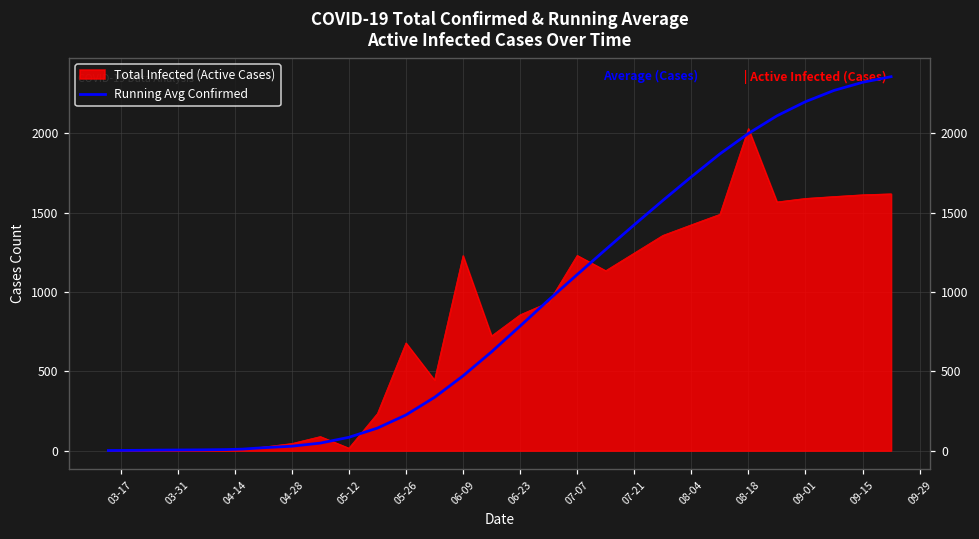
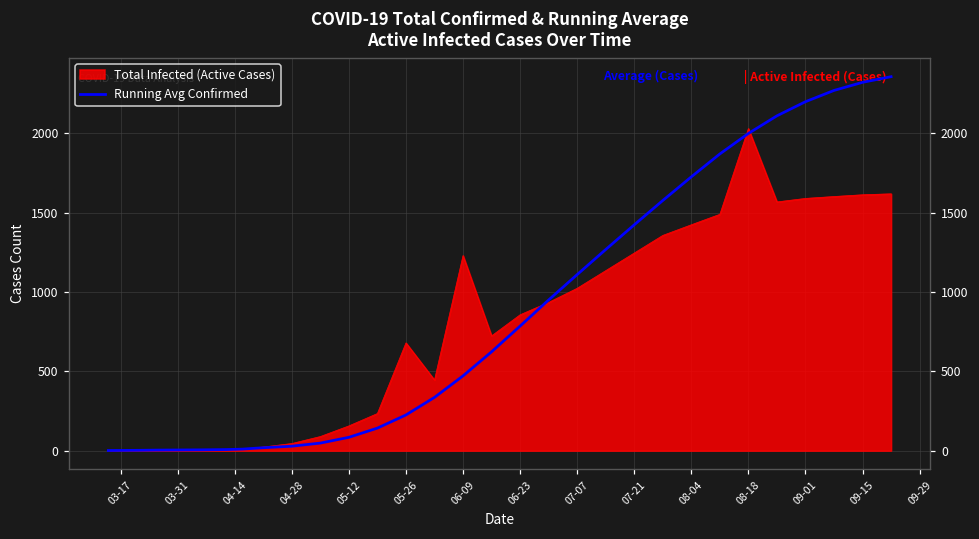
  {
    "Total Infected (Active Cases)": {
-     "05-12": 20,
+     "05-12": 160,
      "05-26": 680,
      "06-09": 1230,
      "06-23": 860,
-     "07-07": 1230,
+     "07-07": 1020,
      "07-21": 1250,
      "08-04": 1420,
      "08-18": 2030,
      "09-01": 1590,
      "09-15": 1610
    },
    "Running Avg Confirmed": {
      "05-12": 80,
      "05-26": 230,
      "06-09": 470,
      "06-23": 790,
      "07-07": 1110,
      "07-21": 1420,
      "08-04": 1730,
      "08-18": 2000,
      "09-01": 2200,
      "09-15": 2320
    }
  }
